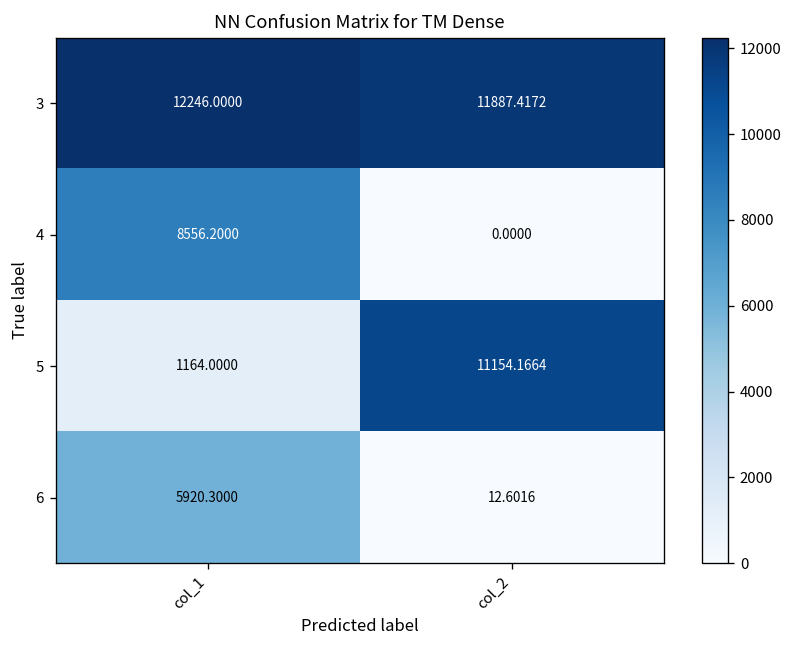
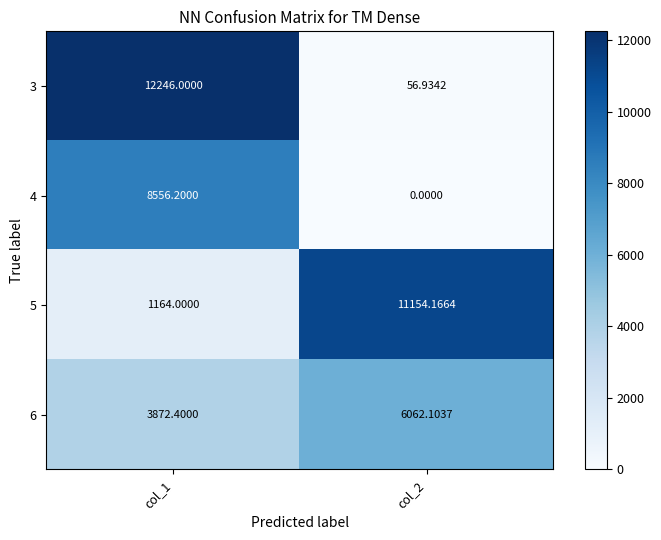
  {
    "3": {
      "col_1": 12246.0000,
-     "col_2": 11887.4172
+     "col_2": 56.9342
    },
    "4": {
      "col_1": 8556.2000,
      "col_2": 0.0000
    },
    "5": {
      "col_1": 1164.0000,
      "col_2": 11154.1664
    },
    "6": {
-     "col_1": 5920.3000,
-     "col_2": 12.6016
+     "col_1": 3872.4000,
+     "col_2": 6062.1037
    }
  }
